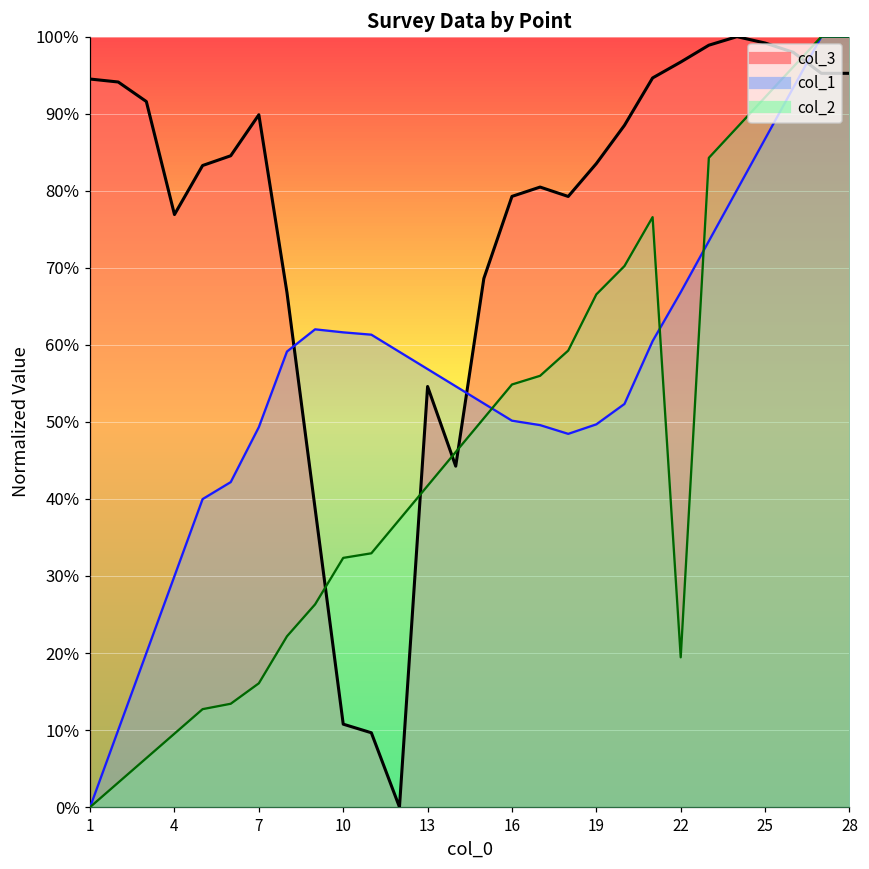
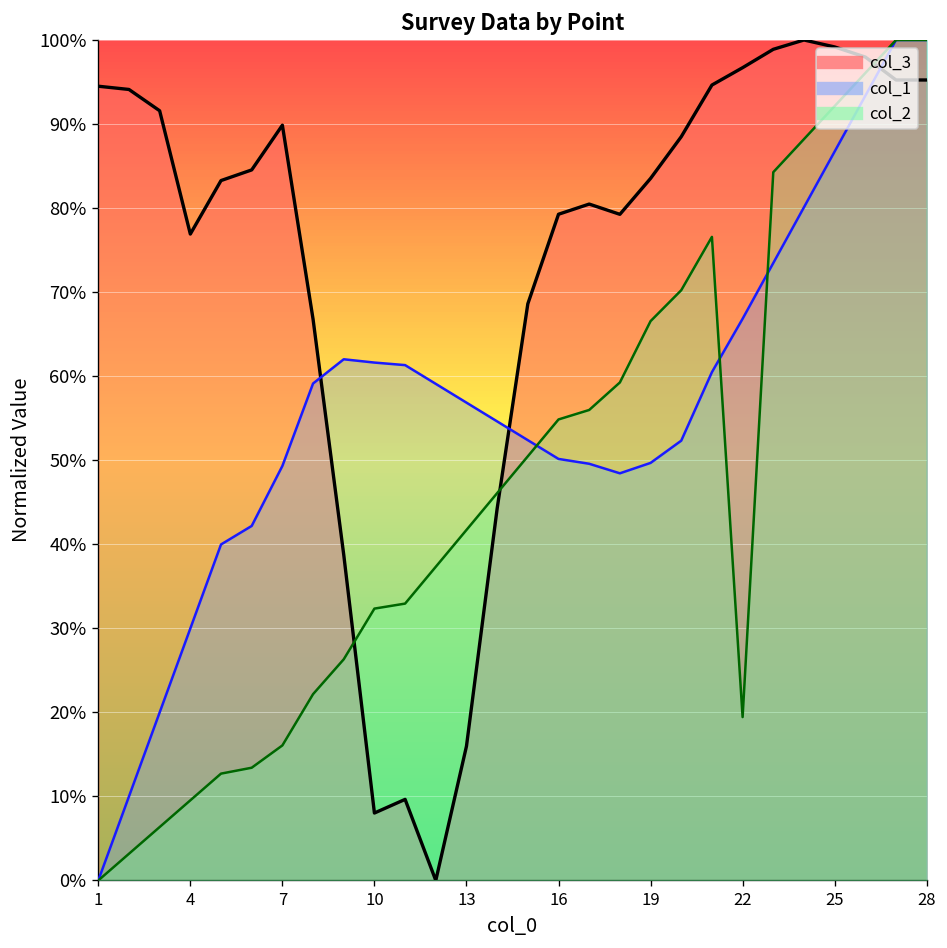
  {
    "col_3": {
      "1": "95%",
      "4": "77%",
      "7": "90%",
-     "10": "11%",
-     "13": "55%",
+     "10": "8%",
+     "13": "16%",
      "16": "79%",
      "19": "84%",
      "22": "97%",
      "25": "99%",
      "28": "95%"
    },
    "col_1": {
      "4": "30%",
      "7": "49%",
      "10": "62%",
      "13": "57%",
      "16": "50%",
      "19": "50%",
      "22": "67%",
      "25": "87%"
    },
    "col_2": {
      "4": "10%",
      "7": "16%",
      "10": "32%",
      "13": "42%",
      "16": "55%",
      "19": "67%",
      "22": "19%"
    }
  }
